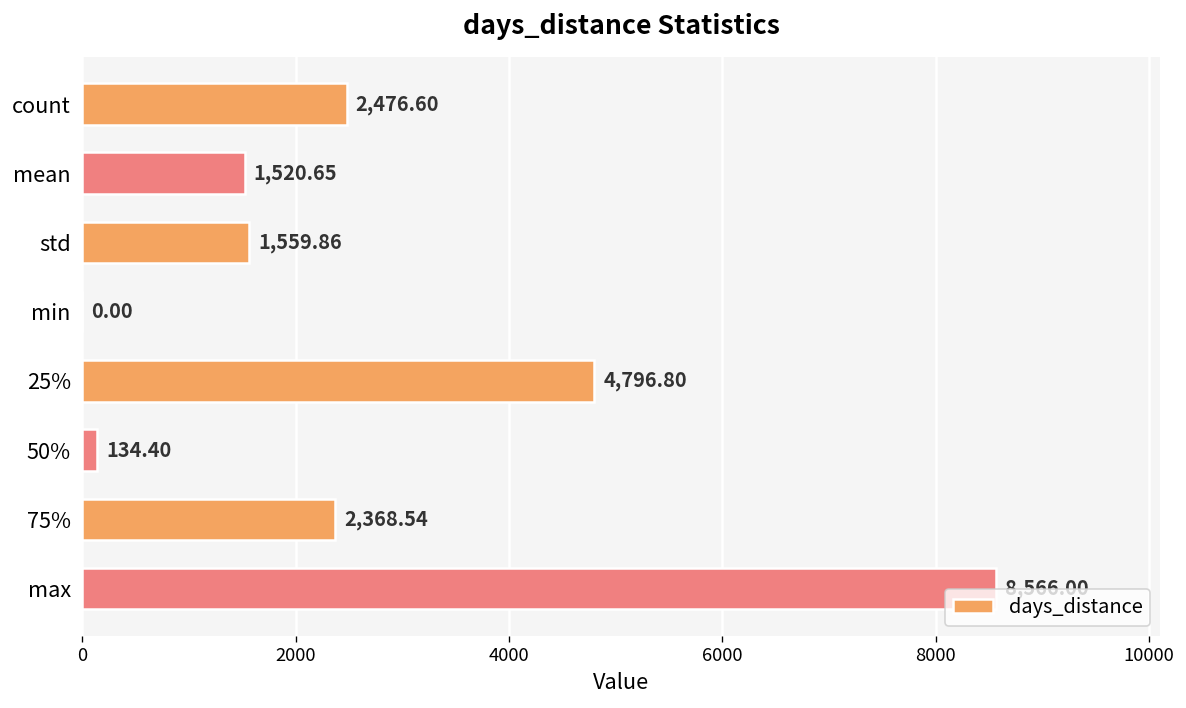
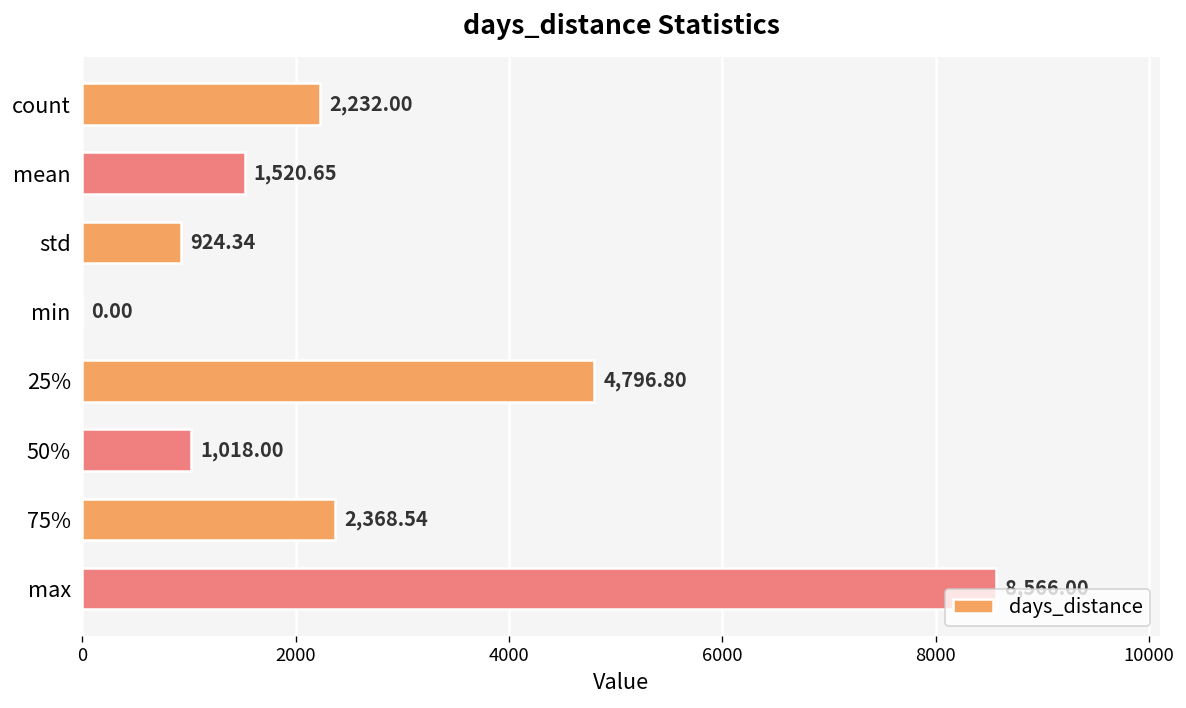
  {
-   "count": "2,476.60",
+   "count": "2,232.00",
    "mean": "1,520.65",
-   "std": "1,559.86",
+   "std": "924.34",
    "min": "0.00",
    "25%": "4,796.80",
-   "50%": "134.40",
+   "50%": "1,018.00",
    "75%": "2,368.54"
  }
